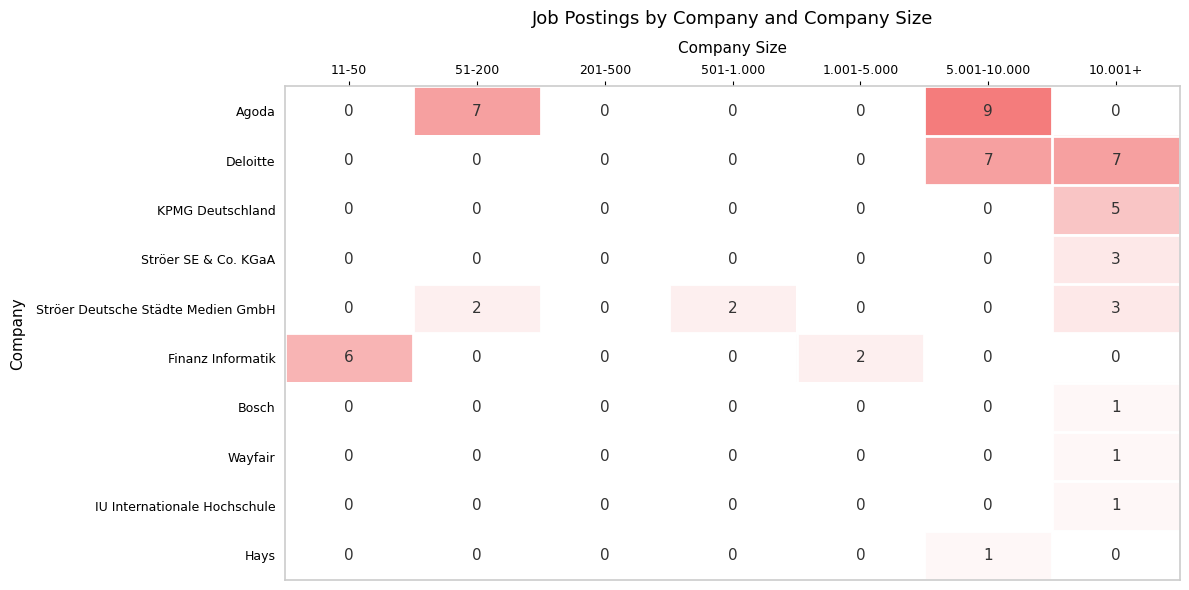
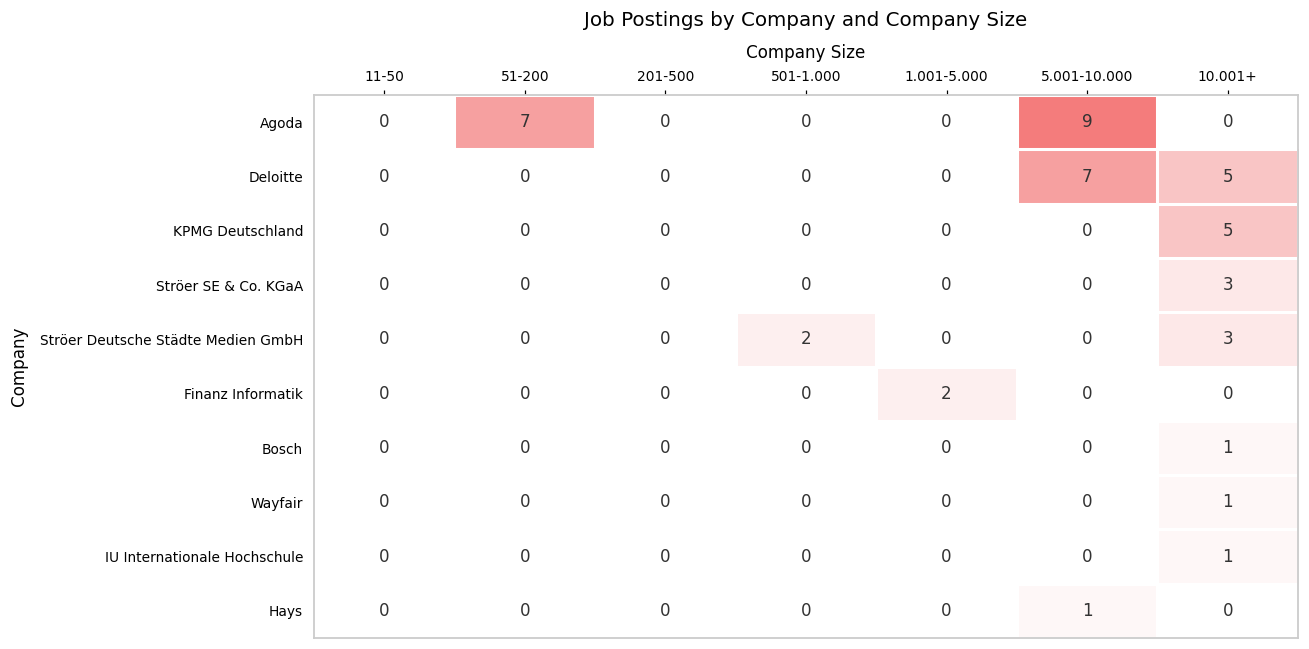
  {
    "Agoda": {
      "11-50": 0,
      "51-200": 7,
      "201-500": 0,
      "501-1.000": 0,
      "1.001-5.000": 0,
      "5.001-10.000": 9,
      "10.001+": 0
    },
    "Deloitte": {
      "11-50": 0,
      "51-200": 0,
      "201-500": 0,
      "501-1.000": 0,
      "1.001-5.000": 0,
      "5.001-10.000": 7,
-     "10.001+": 7
+     "10.001+": 5
    },
    "KPMG Deutschland": {
      "11-50": 0,
      "51-200": 0,
      "201-500": 0,
      "501-1.000": 0,
      "1.001-5.000": 0,
      "5.001-10.000": 0,
      "10.001+": 5
    },
    "Ströer SE & Co. KGaA": {
      "11-50": 0,
      "51-200": 0,
      "201-500": 0,
      "501-1.000": 0,
      "1.001-5.000": 0,
      "5.001-10.000": 0,
      "10.001+": 3
    },
    "Ströer Deutsche Städte Medien GmbH": {
      "11-50": 0,
-     "51-200": 2,
+     "51-200": 0,
      "201-500": 0,
      "501-1.000": 2,
      "1.001-5.000": 0,
      "5.001-10.000": 0,
      "10.001+": 3
    },
    "Finanz Informatik": {
-     "11-50": 6,
+     "11-50": 0,
      "51-200": 0,
      "201-500": 0,
      "501-1.000": 0,
      "1.001-5.000": 2,
      "5.001-10.000": 0,
      "10.001+": 0
    },
    "Bosch": {
      "11-50": 0,
      "51-200": 0,
      "201-500": 0,
      "501-1.000": 0,
      "1.001-5.000": 0,
      "5.001-10.000": 0,
      "10.001+": 1
    },
    "Wayfair": {
      "11-50": 0,
      "51-200": 0,
      "201-500": 0,
      "501-1.000": 0,
      "1.001-5.000": 0,
      "5.001-10.000": 0,
      "10.001+": 1
    },
    "IU Internationale Hochschule": {
      "11-50": 0,
      "51-200": 0,
      "201-500": 0,
      "501-1.000": 0,
      "1.001-5.000": 0,
      "5.001-10.000": 0,
      "10.001+": 1
    },
    "Hays": {
      "11-50": 0,
      "51-200": 0,
      "201-500": 0,
      "501-1.000": 0,
      "1.001-5.000": 0,
      "5.001-10.000": 1,
      "10.001+": 0
    }
  }
